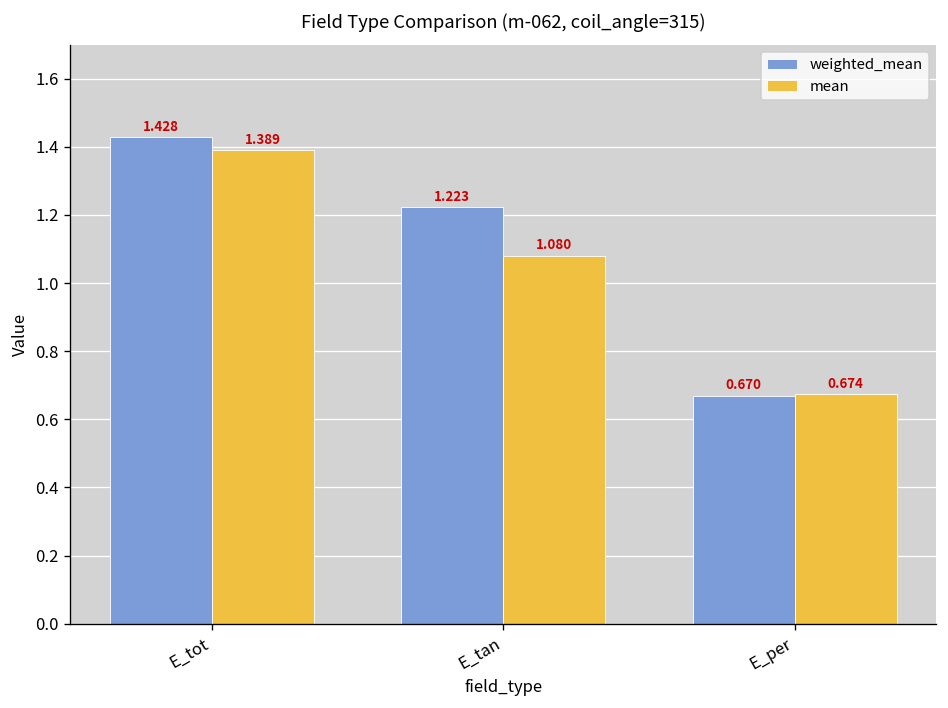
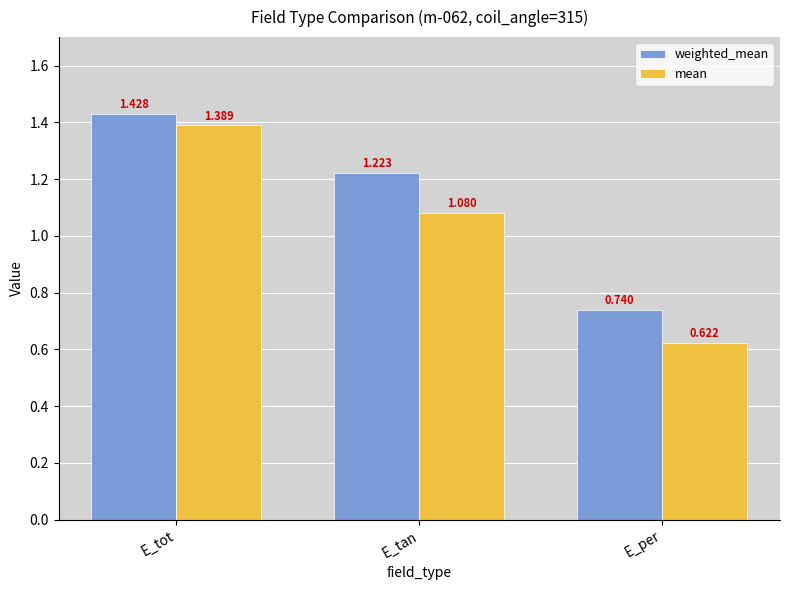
  {
    "weighted_mean": {
      "E_tot": 1.428,
      "E_tan": 1.223,
-     "E_per": 0.670
+     "E_per": 0.740
    },
    "mean": {
      "E_tot": 1.389,
      "E_tan": 1.080,
-     "E_per": 0.674
+     "E_per": 0.622
    }
  }
